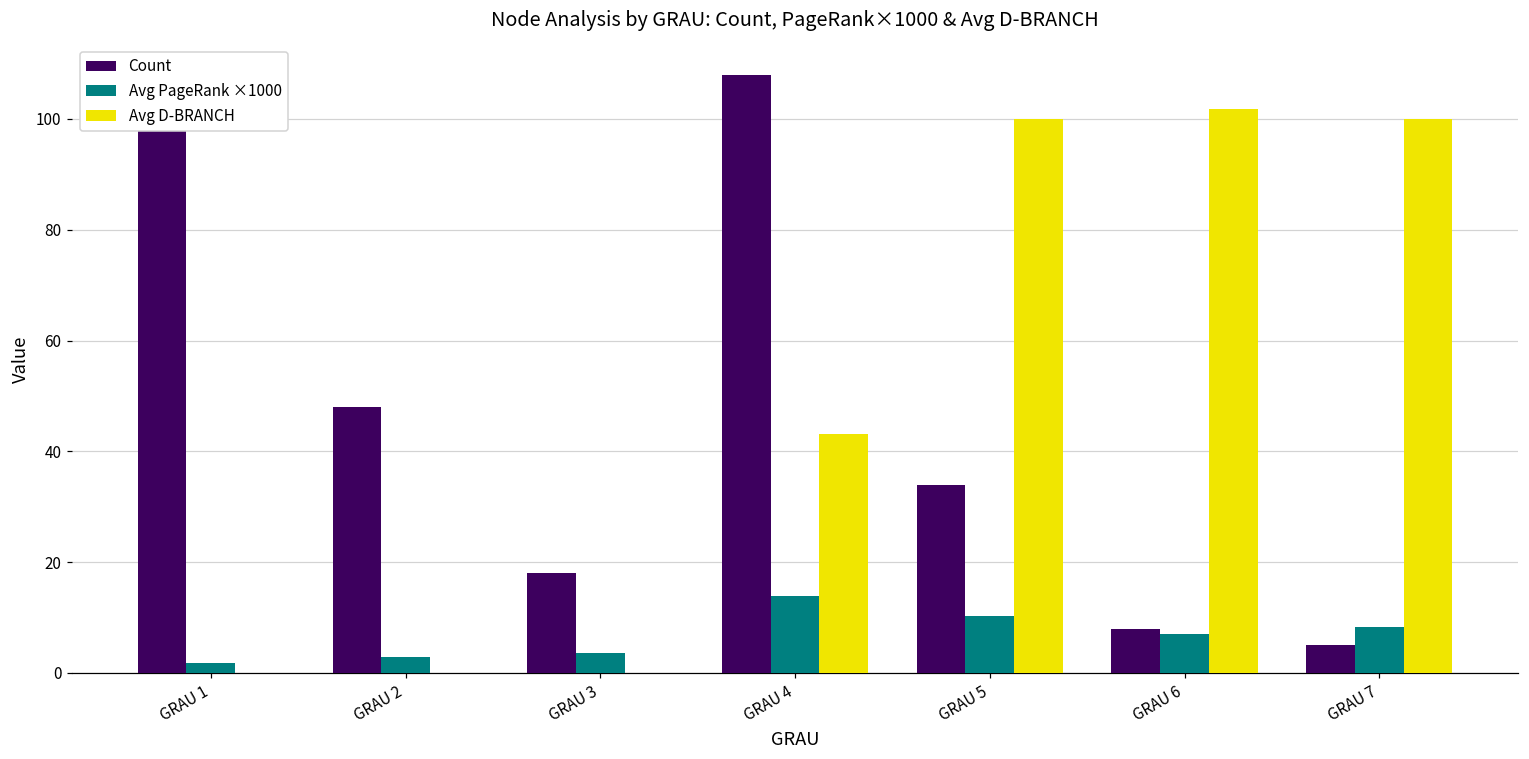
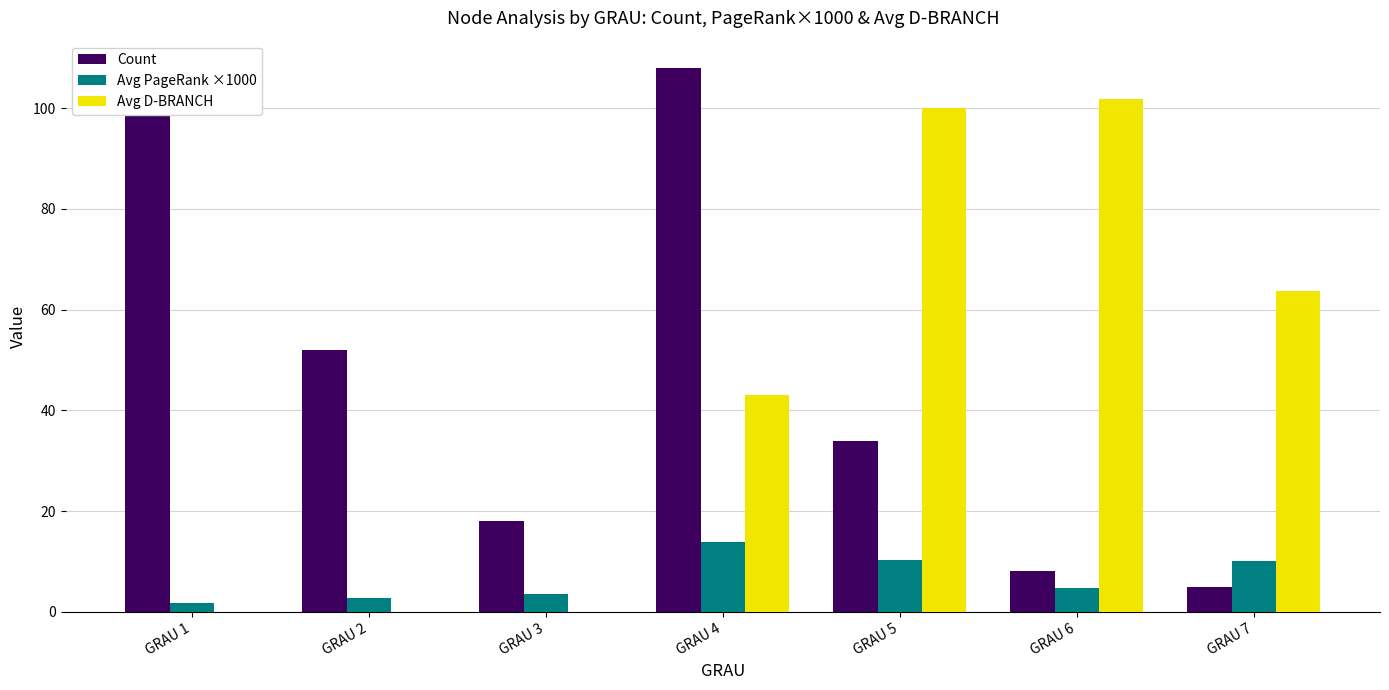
  {
    "Count": {
-     "GRAU 2": 48,
+     "GRAU 2": 52,
      "GRAU 3": 18,
      "GRAU 4": 108,
      "GRAU 5": 34,
      "GRAU 6": 8,
      "GRAU 7": 5
    },
    "Avg PageRank ×1000": {
      "GRAU 1": 2,
      "GRAU 2": 3,
      "GRAU 3": 4,
      "GRAU 4": 14,
      "GRAU 5": 10,
-     "GRAU 6": 7,
-     "GRAU 7": 8
+     "GRAU 6": 5,
+     "GRAU 7": 10
    },
    "Avg D-BRANCH": {
      "GRAU 1": 0,
      "GRAU 2": 0,
      "GRAU 3": 0,
      "GRAU 4": 43,
      "GRAU 5": 100,
      "GRAU 6": 102,
-     "GRAU 7": 100
+     "GRAU 7": 64
    }
  }
